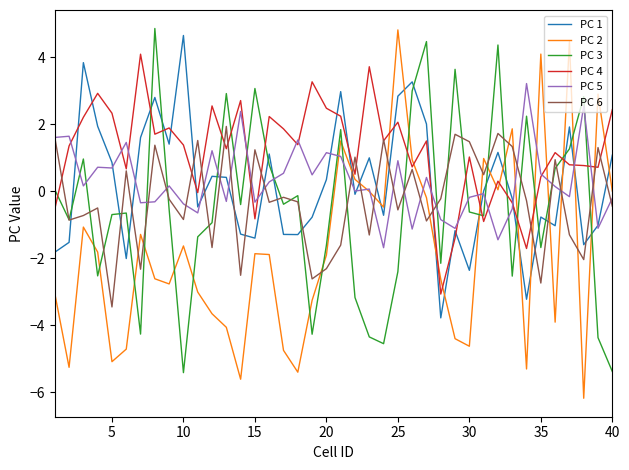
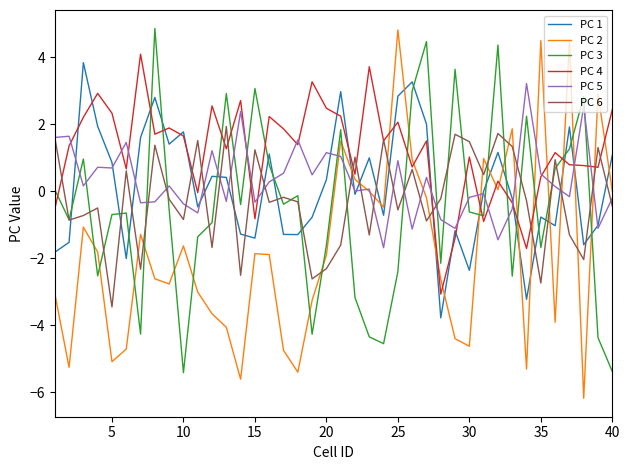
  {
    "PC 1": {
      "5": 0.9,
-     "10": 4.7,
+     "10": 1.8,
      "15": -1.4,
      "20": 0.3,
      "25": 2.8,
      "30": -2.4,
      "35": -0.8,
      "40": 1.1
    },
    "PC 2": {
      "5": -5.1,
      "10": -1.6,
      "15": -1.9,
      "20": -1.9,
      "25": 4.8,
      "30": -4.6,
-     "35": 4.1,
+     "35": 4.5,
      "40": 0.0
    },
    "PC 3": {
      "5": -0.7,
      "10": -5.4,
      "15": 3.1,
      "20": -1.6,
      "25": -2.4,
      "30": -0.6,
      "35": -1.7,
      "40": -5.4
    },
    "PC 4": {
      "5": 2.3,
-     "10": 1.4,
+     "10": 1.7,
      "15": -0.8,
      "20": 2.5,
      "25": 2.1,
      "30": 1.0,
      "35": 0.4,
      "40": 2.4
    },
    "PC 5": {
      "5": 0.7,
      "10": -0.4,
      "15": -0.3,
      "20": 1.2,
      "25": 0.9,
      "30": -0.2,
      "35": 0.5,
      "40": -0.2
    },
    "PC 6": {
      "5": -3.5,
      "10": -0.8,
      "15": 1.2,
      "20": -2.3,
      "25": -0.6,
      "30": 1.5,
      "35": -2.7,
      "40": -0.4
    }
  }
